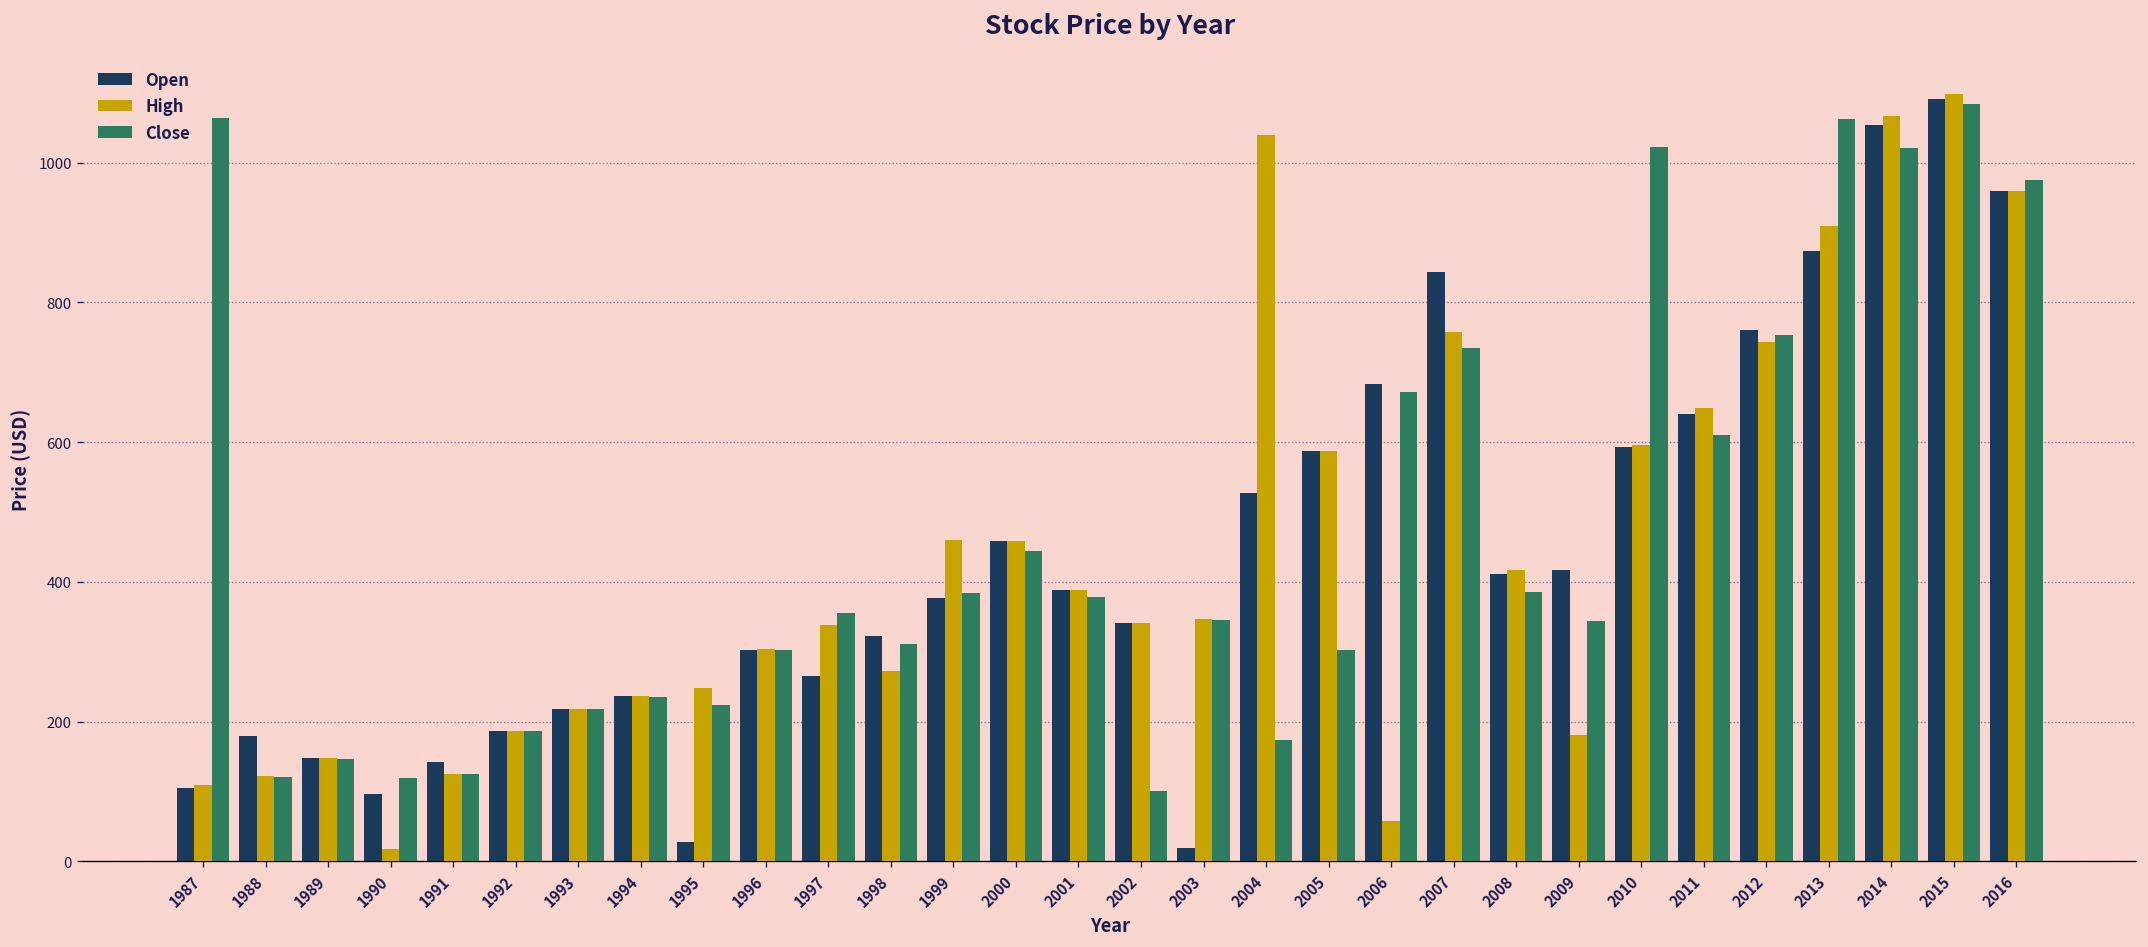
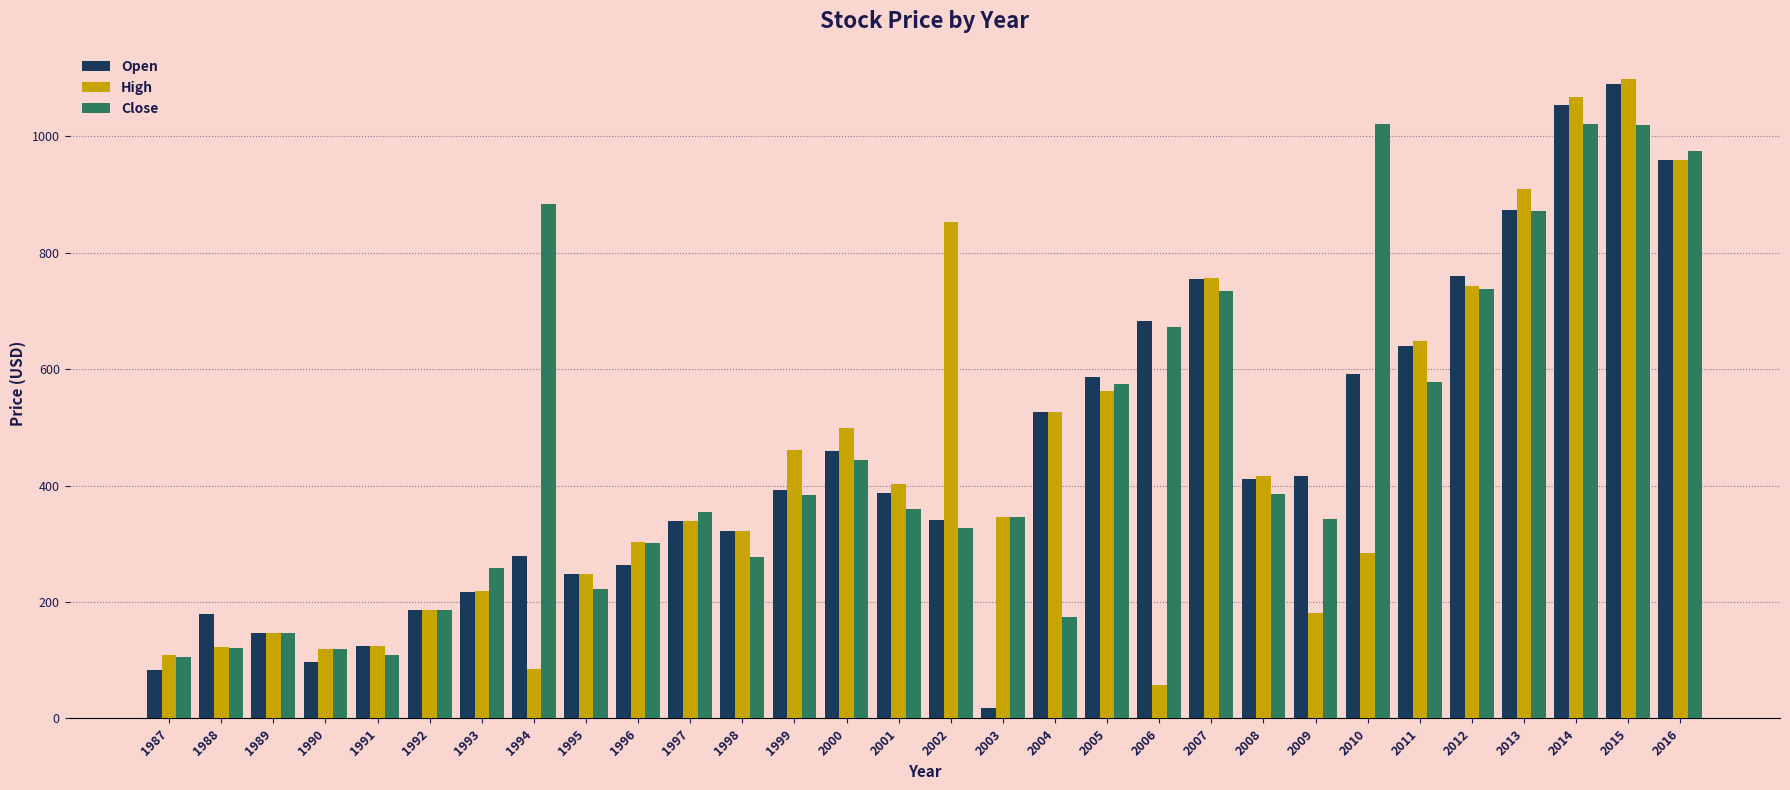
  {
    "Open": {
-     "1987": 110,
+     "1987": 80,
      "1988": 180,
      "1989": 150,
      "1990": 100,
-     "1991": 140,
+     "1991": 130,
      "1992": 190,
      "1993": 220,
-     "1994": 240,
-     "1995": 30,
-     "1996": 300,
-     "1997": 260,
+     "1994": 280,
+     "1995": 250,
+     "1996": 260,
+     "1997": 340,
      "1998": 320,
-     "1999": 380,
+     "1999": 390,
      "2000": 460,
      "2001": 390,
      "2002": 340,
      "2003": 20,
      "2004": 530,
      "2005": 590,
      "2006": 680,
-     "2007": 840,
+     "2007": 760,
      "2008": 410,
      "2009": 420,
      "2010": 590,
      "2011": 640,
      "2012": 760,
      "2013": 870,
      "2014": 1050,
      "2015": 1090,
      "2016": 960
    },
    "High": {
      "1987": 110,
      "1988": 120,
      "1989": 150,
-     "1990": 20,
+     "1990": 120,
      "1991": 130,
      "1992": 190,
      "1993": 220,
-     "1994": 240,
+     "1994": 90,
      "1995": 250,
      "1996": 300,
      "1997": 340,
-     "1998": 270,
+     "1998": 320,
      "1999": 460,
-     "2000": 460,
-     "2001": 390,
-     "2002": 340,
+     "2000": 500,
+     "2001": 400,
+     "2002": 850,
      "2003": 350,
-     "2004": 1040,
-     "2005": 590,
+     "2004": 530,
+     "2005": 560,
      "2006": 60,
      "2007": 760,
      "2008": 420,
      "2009": 180,
-     "2010": 600,
+     "2010": 280,
      "2011": 650,
      "2012": 740,
      "2013": 910,
      "2014": 1070,
      "2015": 1100,
      "2016": 960
    },
    "Close": {
-     "1987": 1060,
+     "1987": 110,
      "1988": 120,
      "1989": 150,
      "1990": 120,
-     "1991": 130,
+     "1991": 110,
      "1992": 190,
-     "1993": 220,
-     "1994": 240,
+     "1993": 260,
+     "1994": 880,
      "1995": 220,
      "1996": 300,
      "1997": 350,
-     "1998": 310,
+     "1998": 280,
      "1999": 380,
      "2000": 440,
-     "2001": 380,
-     "2002": 100,
+     "2001": 360,
+     "2002": 330,
      "2003": 350,
      "2004": 170,
-     "2005": 300,
+     "2005": 580,
      "2006": 670,
      "2007": 740,
      "2008": 390,
      "2009": 340,
      "2010": 1020,
-     "2011": 610,
-     "2012": 750,
-     "2013": 1060,
+     "2011": 580,
+     "2012": 740,
+     "2013": 870,
      "2014": 1020,
-     "2015": 1080,
+     "2015": 1020,
      "2016": 980
    }
  }
